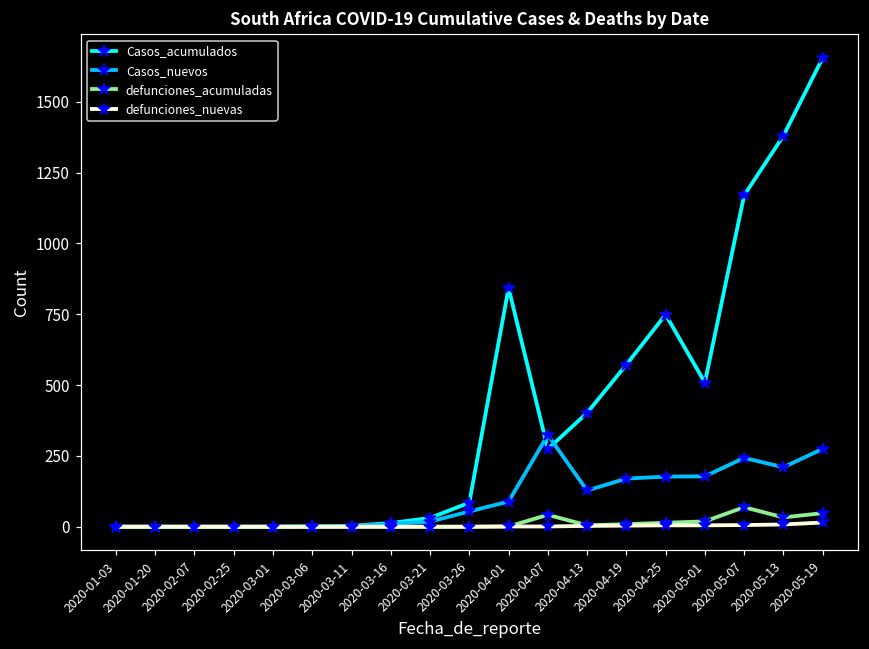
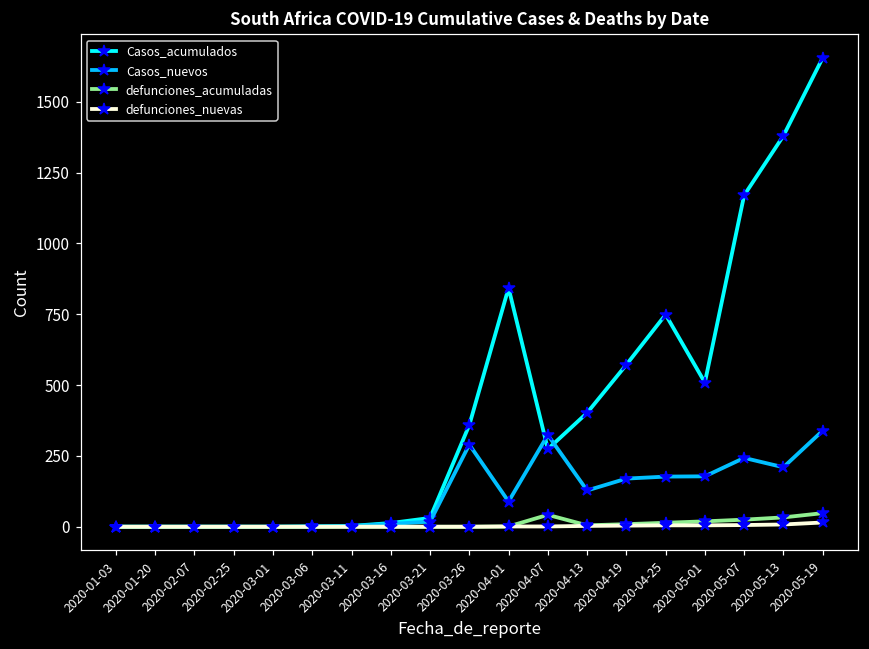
  {
    "Casos_acumulados": {
      "2020-03-21": 30,
-     "2020-03-26": 90,
+     "2020-03-26": 360,
      "2020-04-01": 840,
      "2020-04-07": 270,
      "2020-04-13": 400,
      "2020-04-19": 570,
      "2020-04-25": 750,
      "2020-05-01": 510,
      "2020-05-07": 1170,
      "2020-05-13": 1380,
      "2020-05-19": 1660
    },
    "Casos_nuevos": {
      "2020-03-21": 20,
-     "2020-03-26": 50,
+     "2020-03-26": 290,
      "2020-04-01": 90,
      "2020-04-07": 320,
      "2020-04-13": 130,
      "2020-04-19": 170,
      "2020-04-25": 180,
      "2020-05-01": 180,
      "2020-05-07": 240,
      "2020-05-13": 210,
-     "2020-05-19": 280
+     "2020-05-19": 340
    },
    "defunciones_acumuladas": {
      "2020-04-07": 40,
      "2020-05-01": 20,
-     "2020-05-07": 70,
+     "2020-05-07": 30,
      "2020-05-13": 30,
      "2020-05-19": 50
    },
    "defunciones_nuevas": {
      "2020-04-07": 0,
      "2020-05-01": 10,
      "2020-05-07": 10,
      "2020-05-13": 10,
      "2020-05-19": 20
    }
  }
